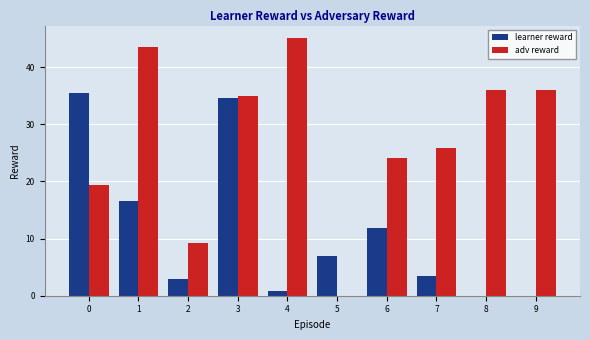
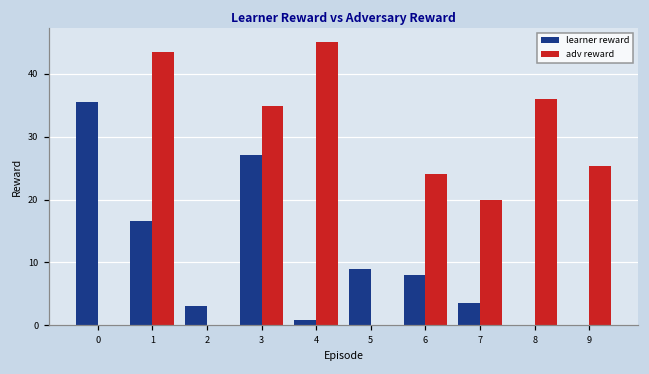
  {
    "learner reward": {
      "0": 36,
      "1": 17,
      "2": 3,
-     "3": 35,
+     "3": 27,
      "4": 1,
-     "5": 7,
-     "6": 12,
+     "5": 9,
+     "6": 8,
      "7": 4,
      "8": 0,
      "9": 0
    },
    "adv reward": {
-     "0": 19,
+     "0": 0,
      "1": 44,
-     "2": 9,
+     "2": 0,
      "3": 35,
      "4": 45,
      "5": 0,
      "6": 24,
-     "7": 26,
+     "7": 20,
      "8": 36,
-     "9": 36
+     "9": 25
    }
  }
